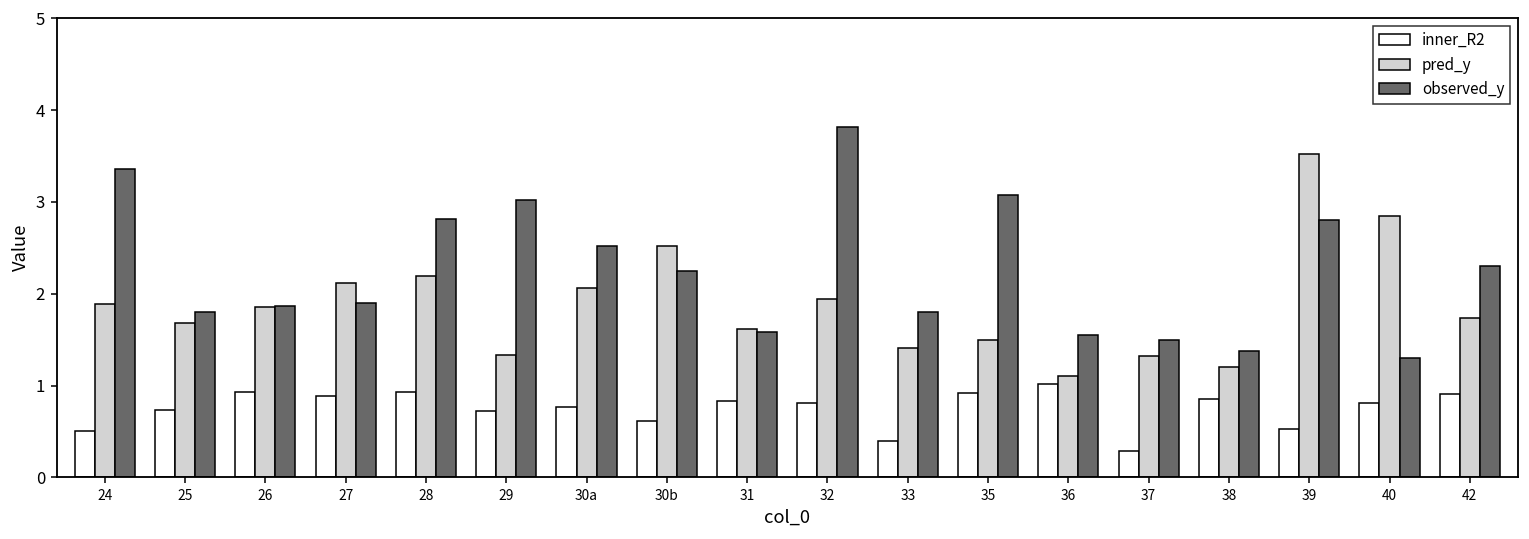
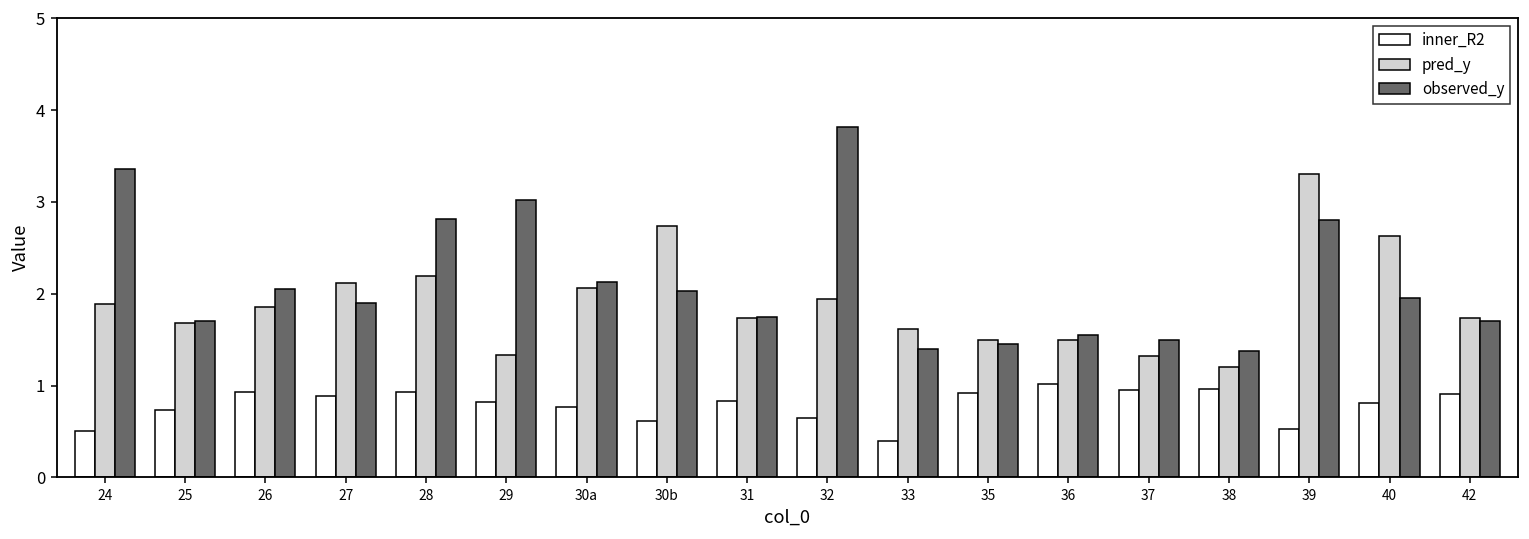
  {
    "inner_R2": {
      "24": 0.5,
      "25": 0.7,
      "26": 0.9,
      "27": 0.9,
      "28": 0.9,
-     "29": 0.7,
+     "29": 0.8,
      "30a": 0.8,
      "30b": 0.6,
      "31": 0.8,
-     "32": 0.8,
+     "32": 0.6,
      "33": 0.4,
      "35": 0.9,
      "36": 1.0,
-     "37": 0.3,
-     "38": 0.9,
+     "37": 1.0,
+     "38": 1.0,
      "39": 0.5,
      "40": 0.8,
      "42": 0.9
    },
    "pred_y": {
      "24": 1.9,
      "25": 1.7,
      "26": 1.9,
      "27": 2.1,
      "28": 2.2,
      "29": 1.3,
      "30a": 2.1,
-     "30b": 2.5,
-     "31": 1.6,
+     "30b": 2.7,
+     "31": 1.7,
      "32": 1.9,
-     "33": 1.4,
+     "33": 1.6,
      "35": 1.5,
-     "36": 1.1,
+     "36": 1.5,
      "37": 1.3,
      "38": 1.2,
-     "39": 3.5,
-     "40": 2.8,
+     "39": 3.3,
+     "40": 2.6,
      "42": 1.7
    },
    "observed_y": {
      "24": 3.4,
-     "25": 1.8,
-     "26": 1.9,
+     "25": 1.7,
+     "26": 2.1,
      "27": 1.9,
      "28": 2.8,
      "29": 3.0,
-     "30a": 2.5,
-     "30b": 2.3,
-     "31": 1.6,
+     "30a": 2.1,
+     "30b": 2.0,
+     "31": 1.8,
      "32": 3.8,
-     "33": 1.8,
-     "35": 3.1,
+     "33": 1.4,
+     "35": 1.5,
      "36": 1.6,
      "37": 1.5,
      "38": 1.4,
      "39": 2.8,
-     "40": 1.3,
-     "42": 2.3
+     "40": 2.0,
+     "42": 1.7
    }
  }
